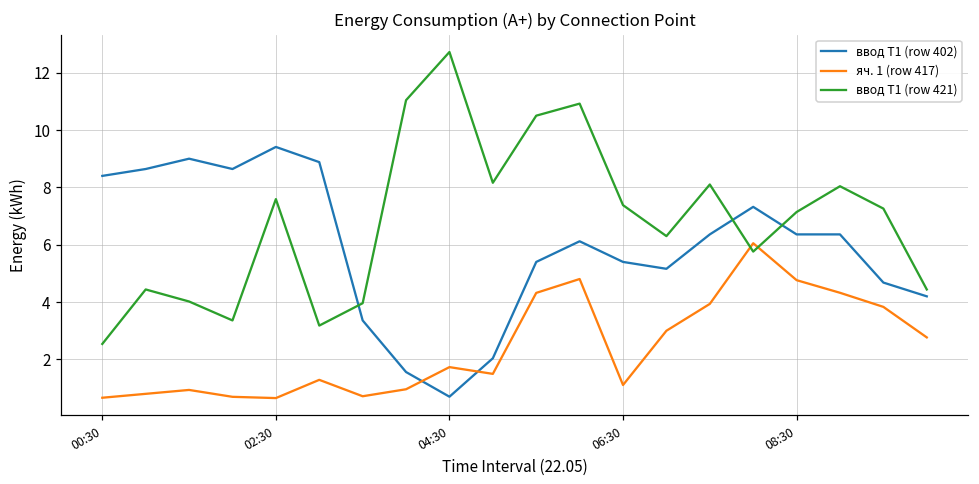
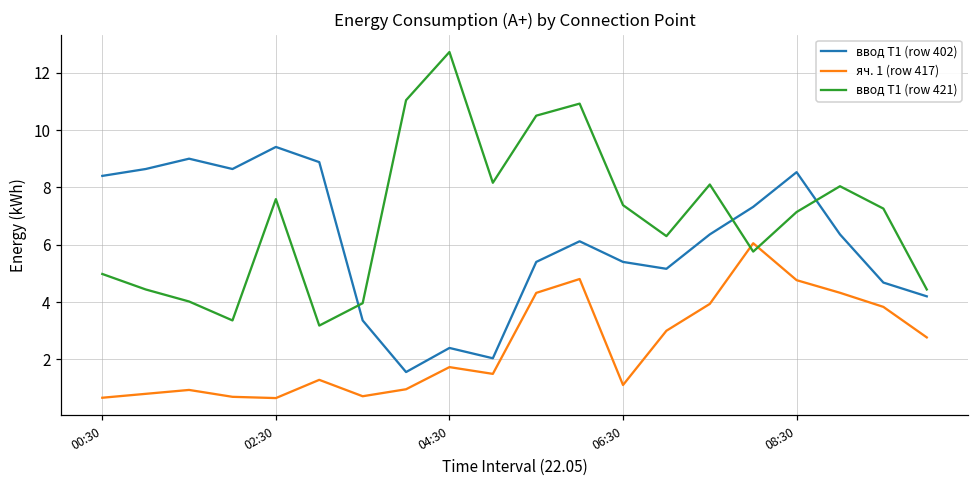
  {
    "ввод Т1 (row 402)": {
      "00:30": 8.4,
      "02:30": 9.4,
-     "04:30": 0.7,
+     "04:30": 2.4,
      "06:30": 5.4,
-     "08:30": 6.4
+     "08:30": 8.5
    },
    "яч. 1 (row 417)": {
      "00:30": 0.7,
      "02:30": 0.7,
      "04:30": 1.7,
      "06:30": 1.1,
      "08:30": 4.8
    },
    "ввод Т1 (row 421)": {
-     "00:30": 2.5,
+     "00:30": 5.0,
      "02:30": 7.6,
      "04:30": 12.7,
      "06:30": 7.4,
      "08:30": 7.1
    }
  }
